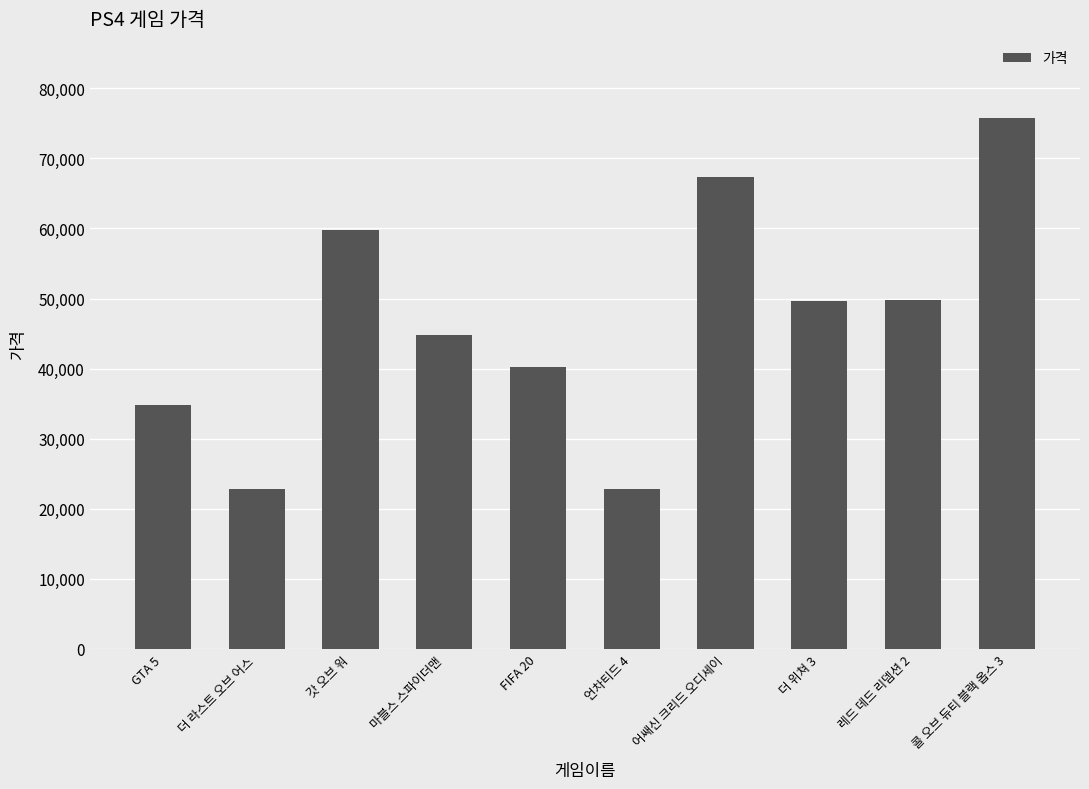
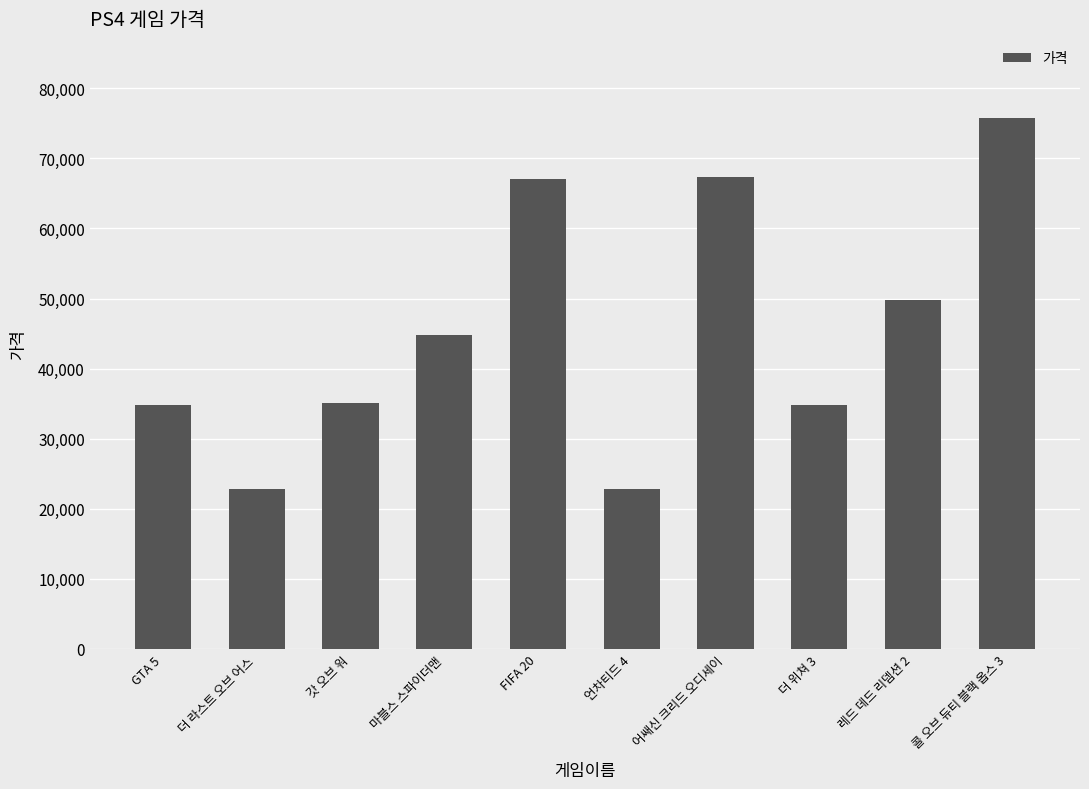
  {
    "GTA 5": "35,000",
    "더 라스트 오브 어스": "23,000",
-   "갓 오브 워": "60,000",
+   "갓 오브 워": "35,000",
    "마블스 스파이더맨": "45,000",
-   "FIFA 20": "40,000",
+   "FIFA 20": "67,000",
    "언차티드 4": "23,000",
    "어쌔신 크리드 오디세이": "67,000",
-   "더 위쳐 3": "50,000",
+   "더 위쳐 3": "35,000",
    "레드 데드 리뎀션 2": "50,000",
    "콜 오브 듀티 블랙 옵스 3": "76,000"
  }
